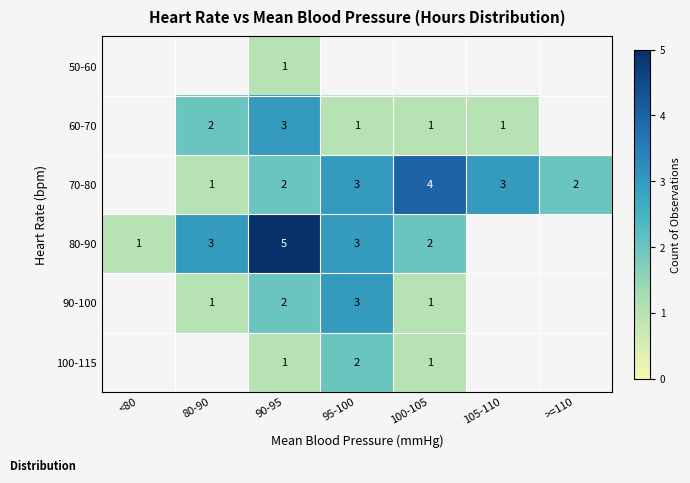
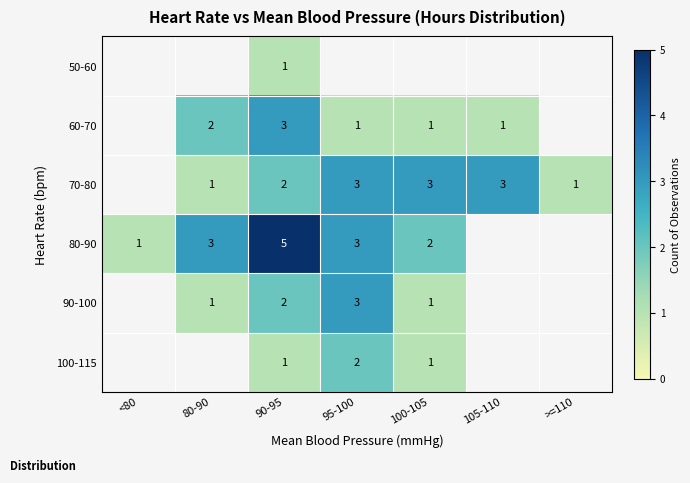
  {
    "50-60": {
      "90-95": 1
    },
    "60-70": {
      "80-90": 2,
      "90-95": 3,
      "95-100": 1,
      "100-105": 1,
      "105-110": 1
    },
    "70-80": {
      "80-90": 1,
      "90-95": 2,
      "95-100": 3,
-     "100-105": 4,
+     "100-105": 3,
      "105-110": 3,
-     ">=110": 2
+     ">=110": 1
    },
    "80-90": {
      "<80": 1,
      "80-90": 3,
      "90-95": 5,
      "95-100": 3,
      "100-105": 2
    },
    "90-100": {
      "80-90": 1,
      "90-95": 2,
      "95-100": 3,
      "100-105": 1
    },
    "100-115": {
      "90-95": 1,
      "95-100": 2,
      "100-105": 1
    }
  }
